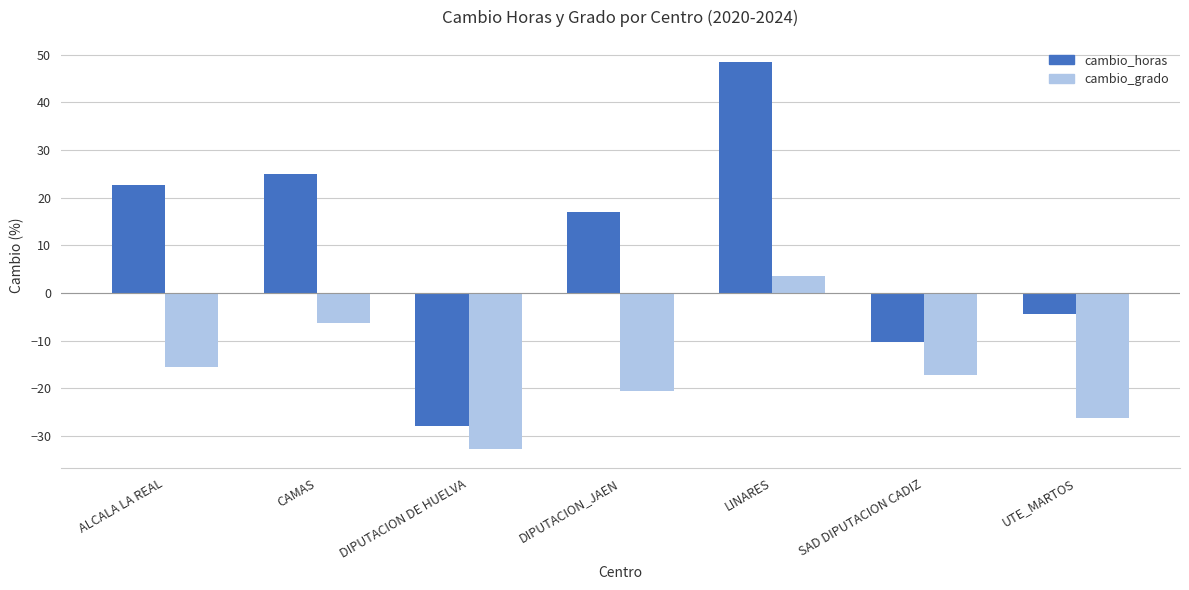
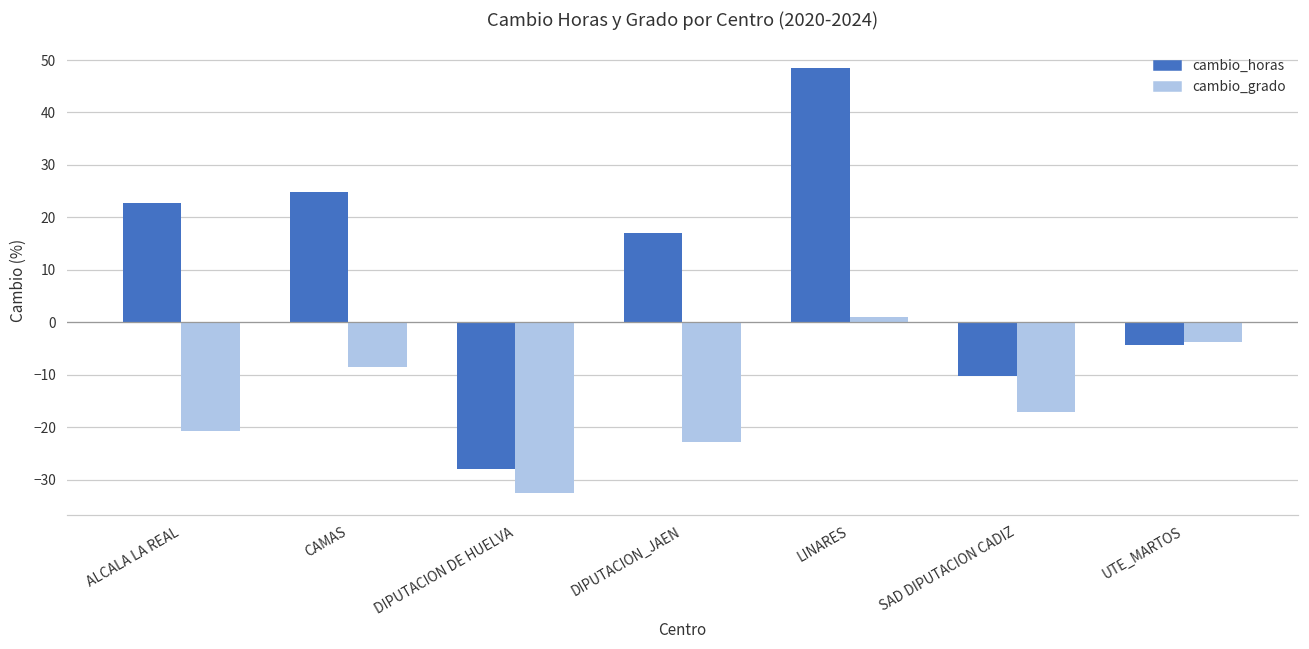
  {
    "cambio_horas": {
      "ALCALA LA REAL": 23,
      "CAMAS": 25,
      "DIPUTACION DE HUELVA": -28,
      "DIPUTACION_JAEN": 17,
      "LINARES": 48,
      "SAD DIPUTACION CADIZ": -10,
      "UTE_MARTOS": -4
    },
    "cambio_grado": {
-     "ALCALA LA REAL": -16,
-     "CAMAS": -6,
+     "ALCALA LA REAL": -21,
+     "CAMAS": -9,
      "DIPUTACION DE HUELVA": -33,
-     "DIPUTACION_JAEN": -21,
-     "LINARES": 4,
+     "DIPUTACION_JAEN": -23,
+     "LINARES": 1,
      "SAD DIPUTACION CADIZ": -17,
-     "UTE_MARTOS": -26
+     "UTE_MARTOS": -4
    }
  }
